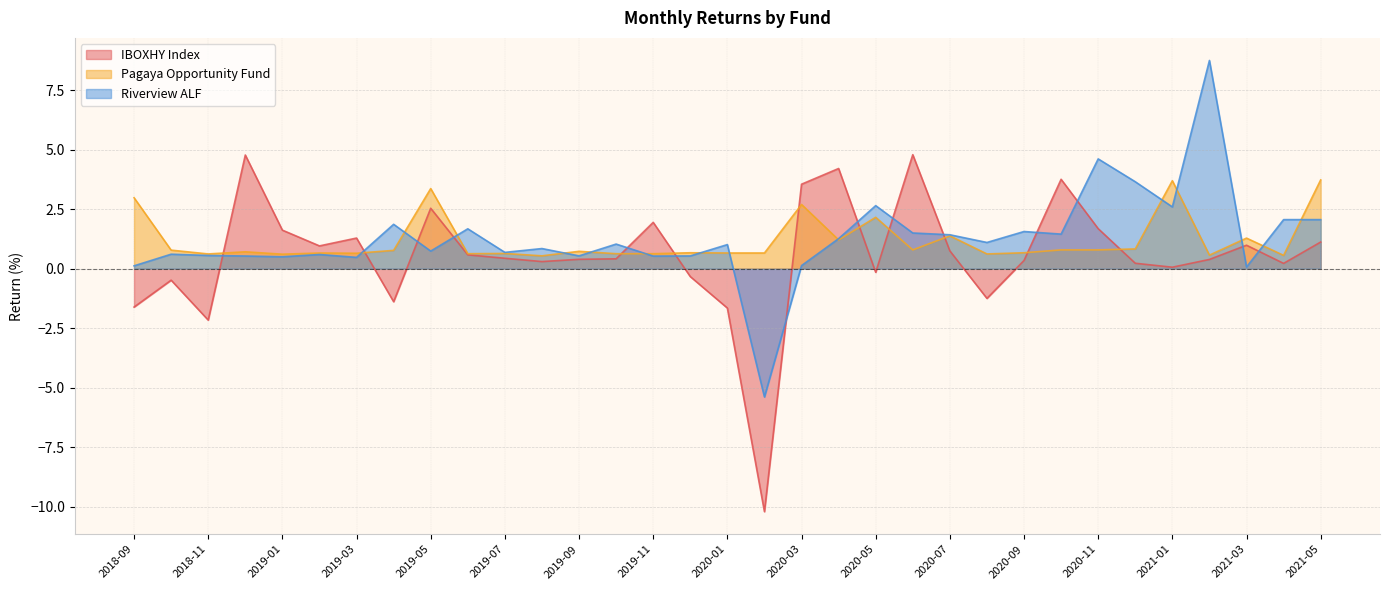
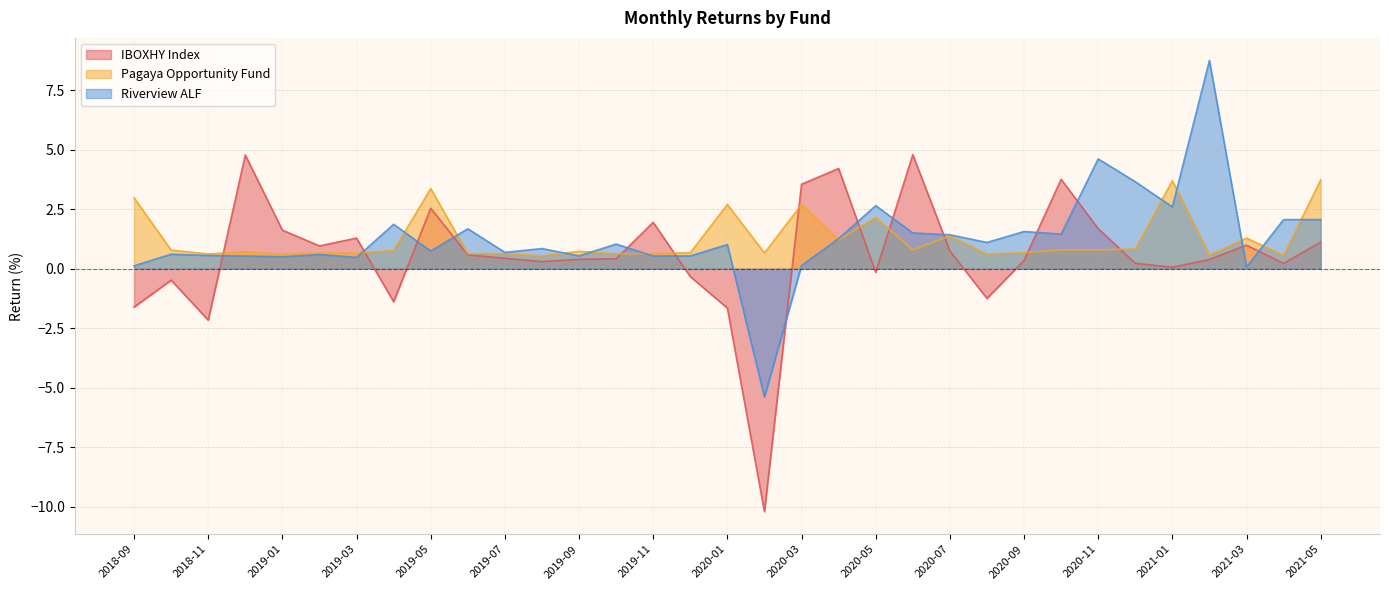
  {
    "Pagaya Opportunity Fund": {
      "2018-09": 3.0,
      "2019-01": 0.6,
      "2019-03": 0.7,
      "2019-05": 3.4,
      "2019-09": 0.7,
-     "2020-01": 0.7,
+     "2020-01": 2.7,
      "2020-03": 2.7,
      "2020-05": 2.2,
      "2020-09": 0.7,
      "2020-11": 0.8,
      "2021-01": 3.7,
      "2021-03": 1.3,
      "2021-05": 3.7
    }
  }
